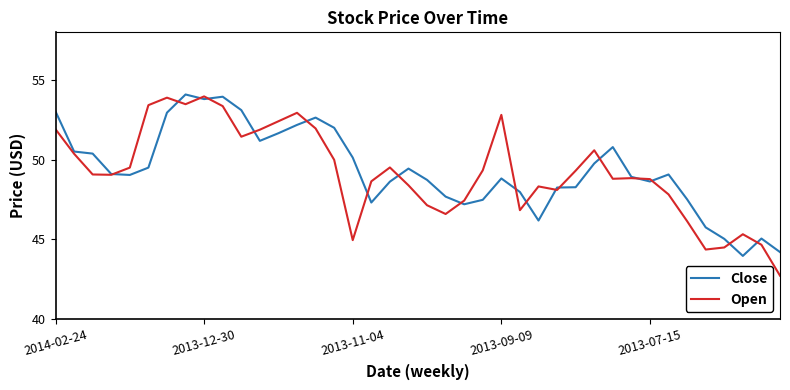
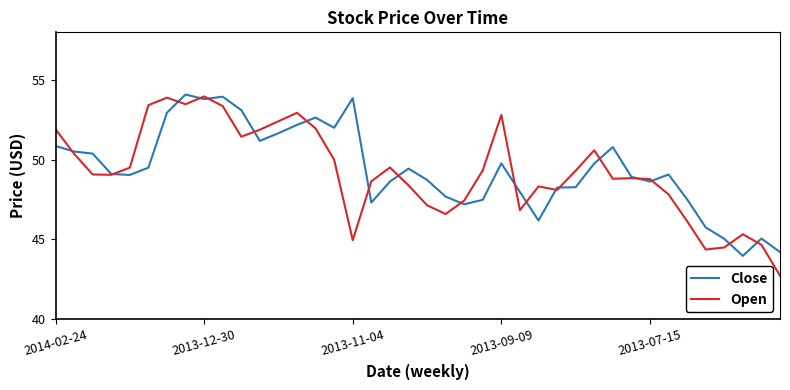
  {
    "Close": {
-     "2014-02-24": 53.0,
+     "2014-02-24": 50.9,
      "2013-12-30": 53.8,
-     "2013-11-04": 50.1,
-     "2013-09-09": 48.8
+     "2013-11-04": 53.9,
+     "2013-09-09": 49.8
    },
    "Open": {
      "2014-02-24": 51.9,
      "2013-12-30": 54.0,
      "2013-11-04": 45.0,
      "2013-09-09": 52.8
    }
  }
